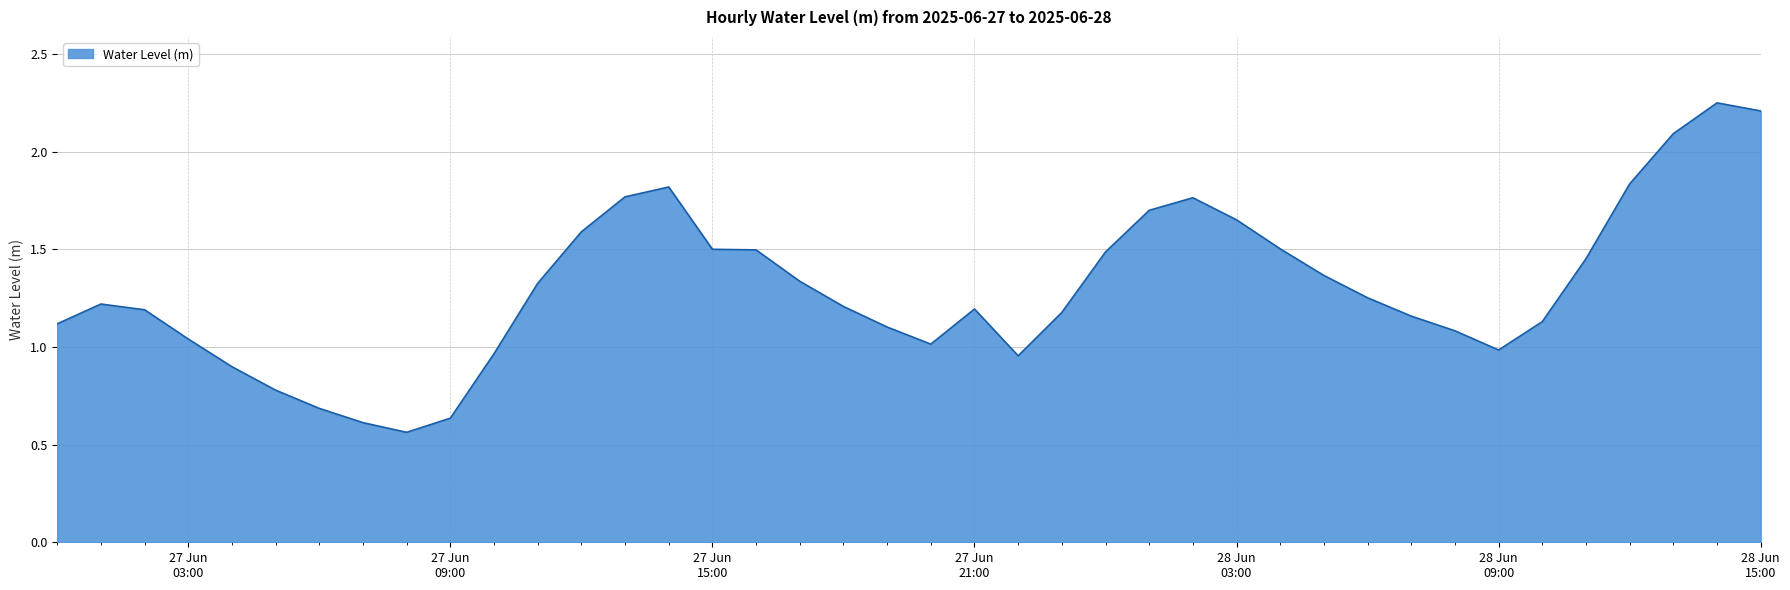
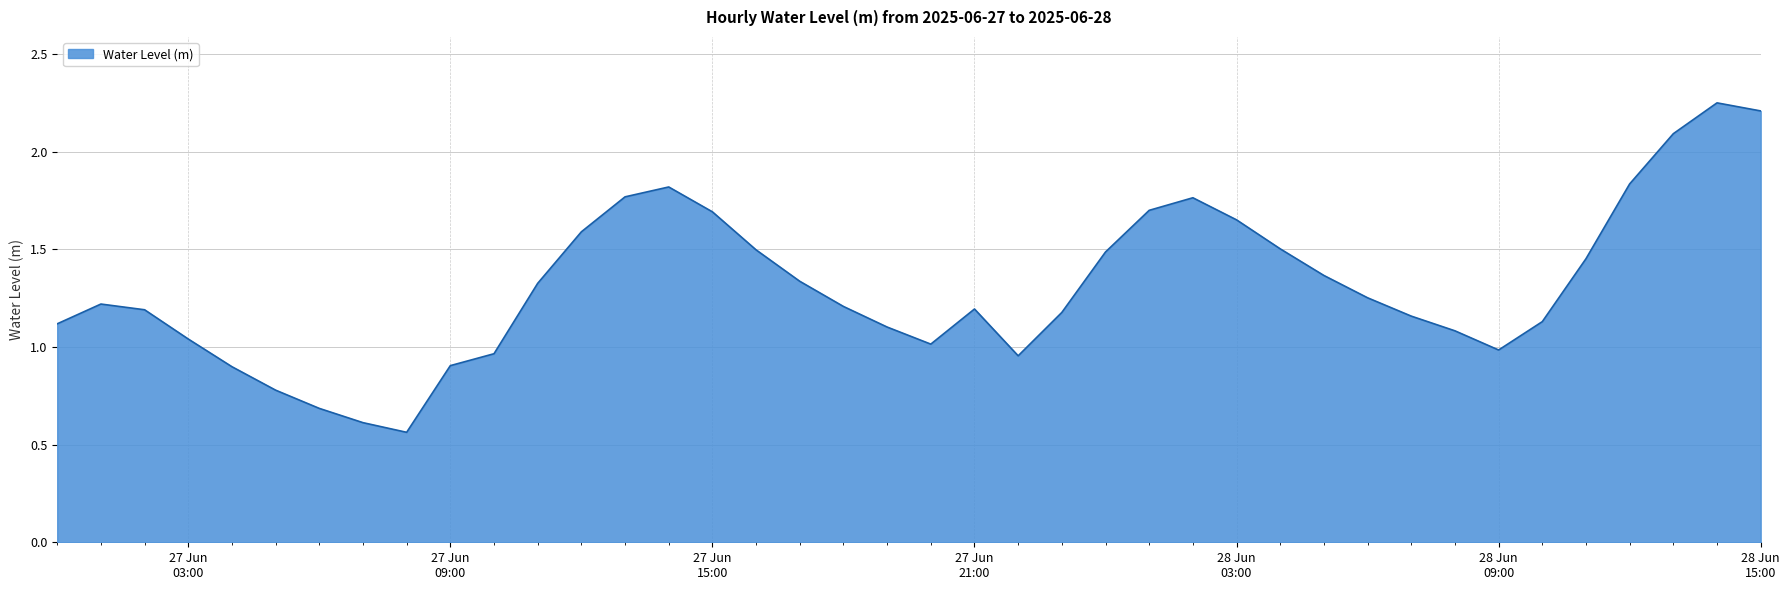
  {
    "27 Jun 03:00": 1.04,
-   "27 Jun 09:00": 0.64,
-   "27 Jun 15:00": 1.50,
+   "27 Jun 09:00": 0.90,
+   "27 Jun 15:00": 1.69,
    "27 Jun 21:00": 1.20,
    "28 Jun 03:00": 1.65,
    "28 Jun 09:00": 0.99,
    "28 Jun 15:00": 2.21
  }
